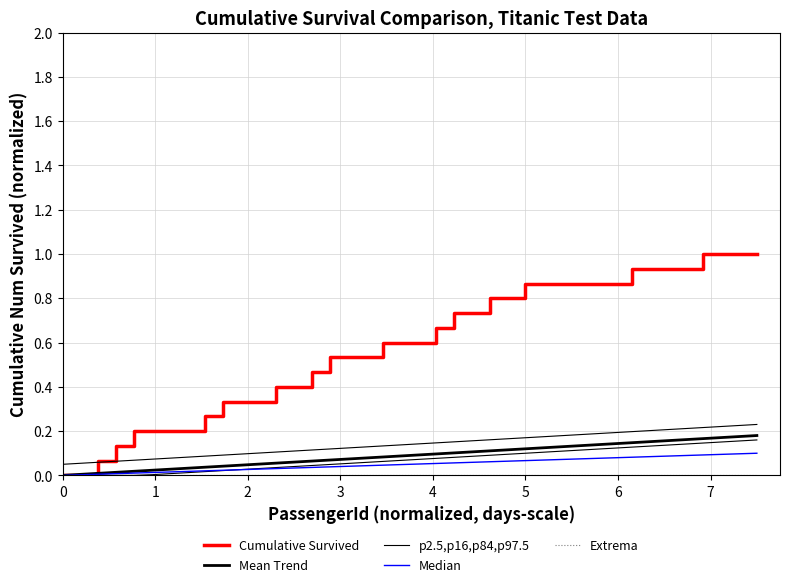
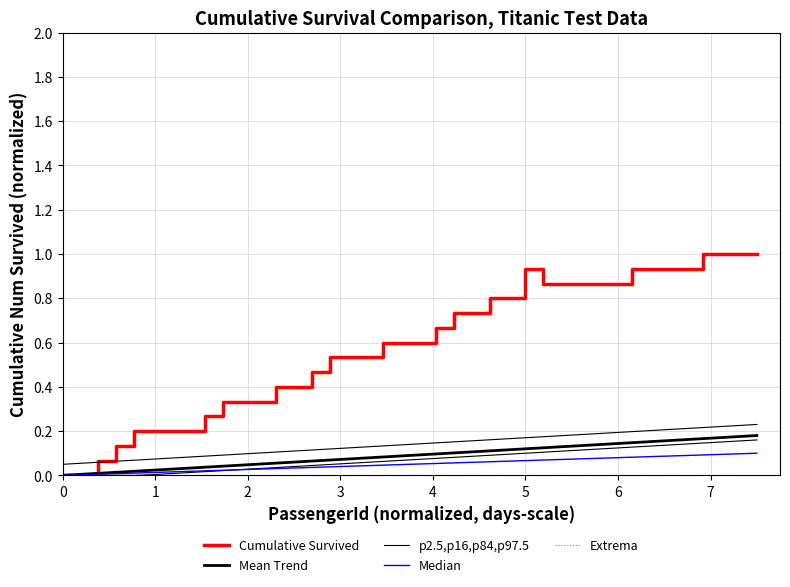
  {
    "Cumulative Survived": {
-     "5": 0.87
+     "5": 0.93
    },
    "Median": {
      "5": 0.07
    },
    "Extrema": {
      "5": 0.00
    }
  }
